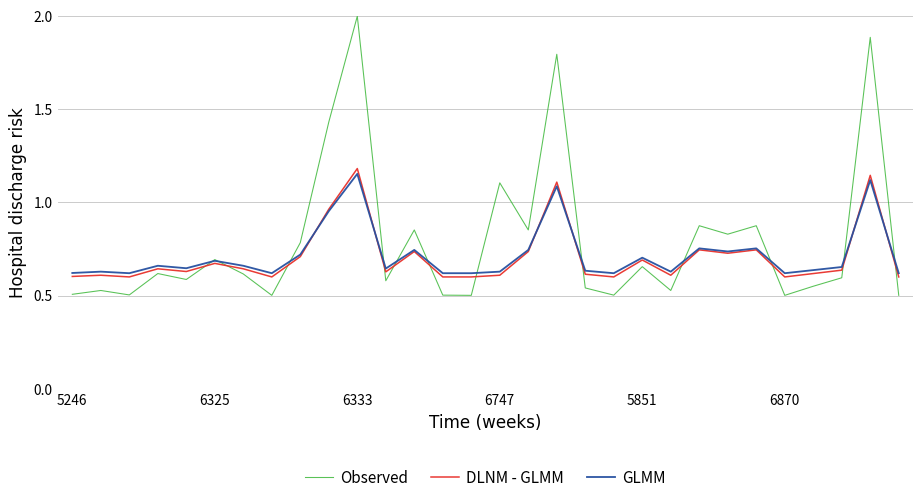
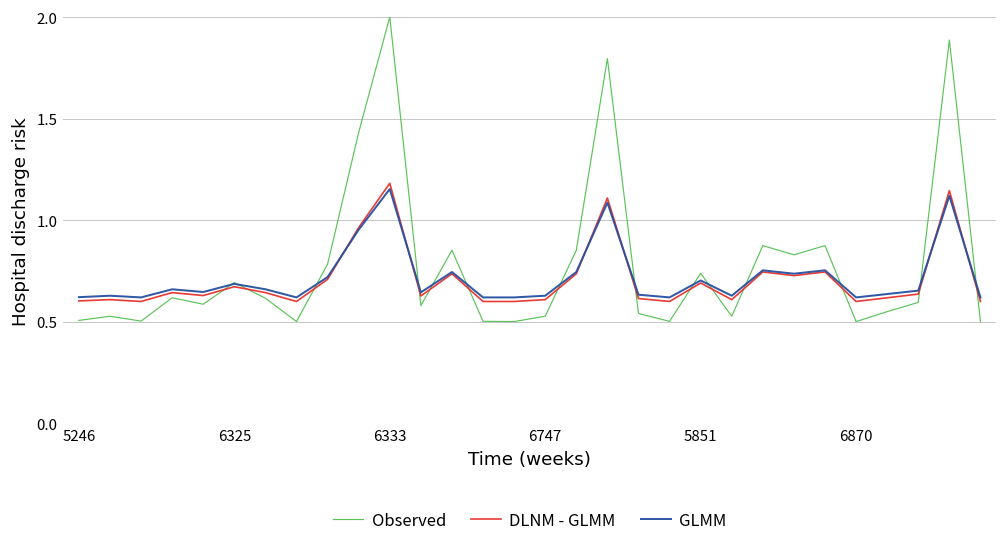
  {
    "Observed": {
      "5246": 0.51,
      "6333": 2.00,
-     "6747": 1.11,
-     "5851": 0.66,
+     "6747": 0.53,
+     "5851": 0.74,
      "6870": 0.50
    },
    "DLNM - GLMM": {
      "5246": 0.60,
      "6333": 1.18,
      "6747": 0.61,
      "6870": 0.60
    },
    "GLMM": {
      "5246": 0.62,
      "6333": 1.15,
      "6747": 0.63,
      "6870": 0.62
    }
  }
